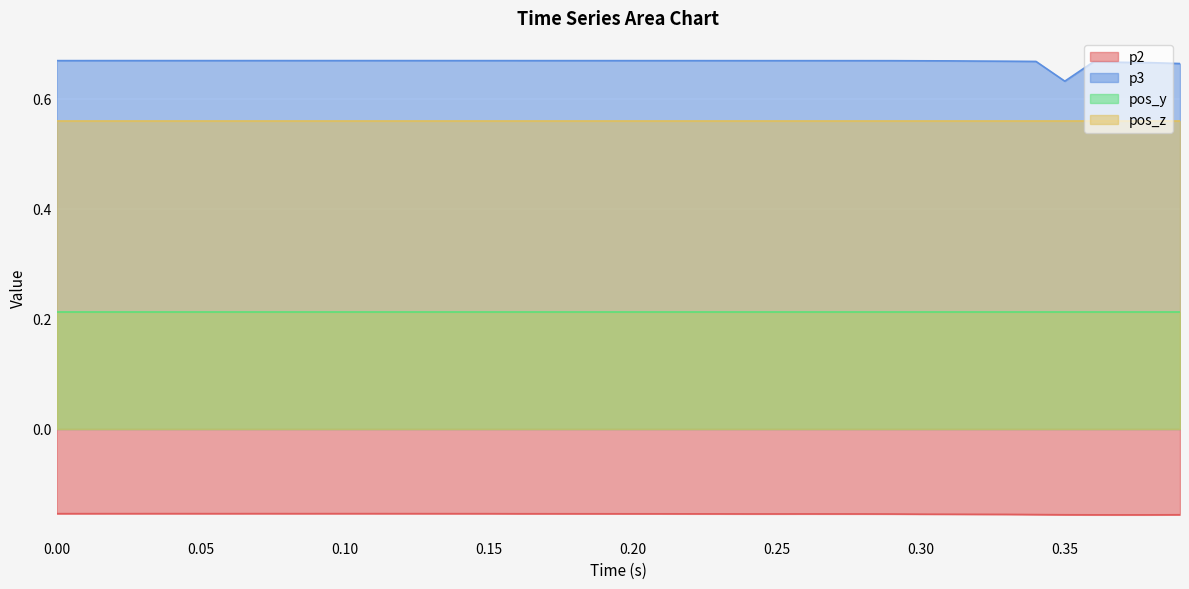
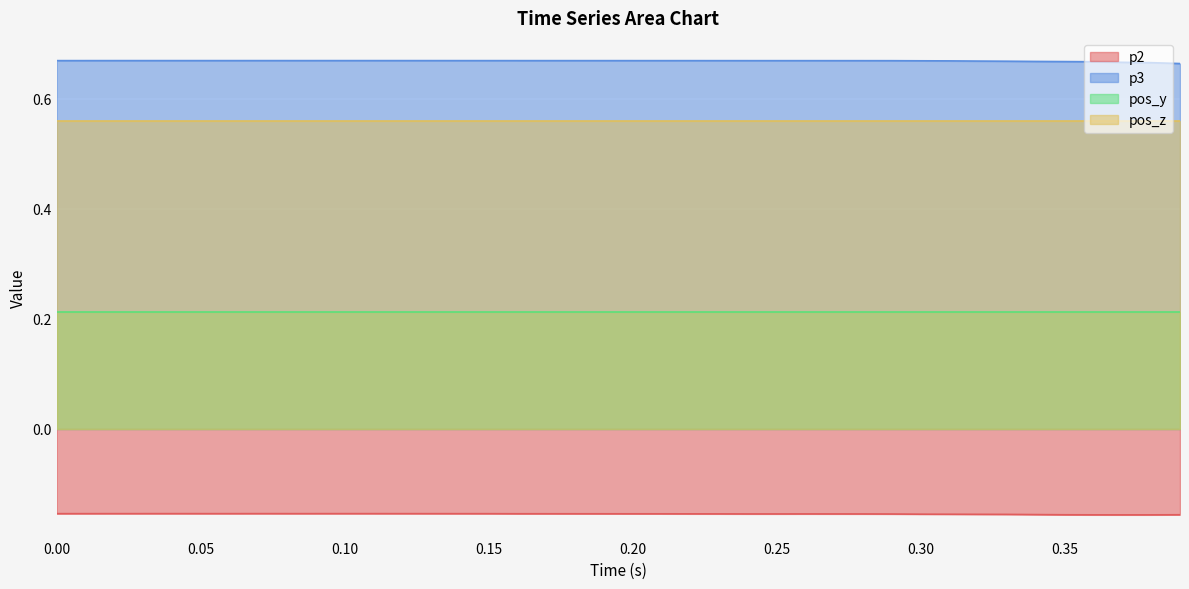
  {
    "p3": {
      "0.00": 0.67,
      "0.05": 0.67,
      "0.10": 0.67,
      "0.15": 0.67,
      "0.20": 0.67,
      "0.25": 0.67,
      "0.30": 0.67,
-     "0.35": 0.63
+     "0.35": 0.67
    },
    "pos_y": {
      "0.00": 0.21,
      "0.05": 0.21,
      "0.10": 0.21,
      "0.15": 0.21,
      "0.20": 0.21,
      "0.25": 0.21,
      "0.30": 0.21,
      "0.35": 0.21
    },
    "pos_z": {
      "0.00": 0.56,
      "0.05": 0.56,
      "0.10": 0.56,
      "0.15": 0.56,
      "0.20": 0.56,
      "0.25": 0.56,
      "0.30": 0.56,
      "0.35": 0.56
    }
  }
